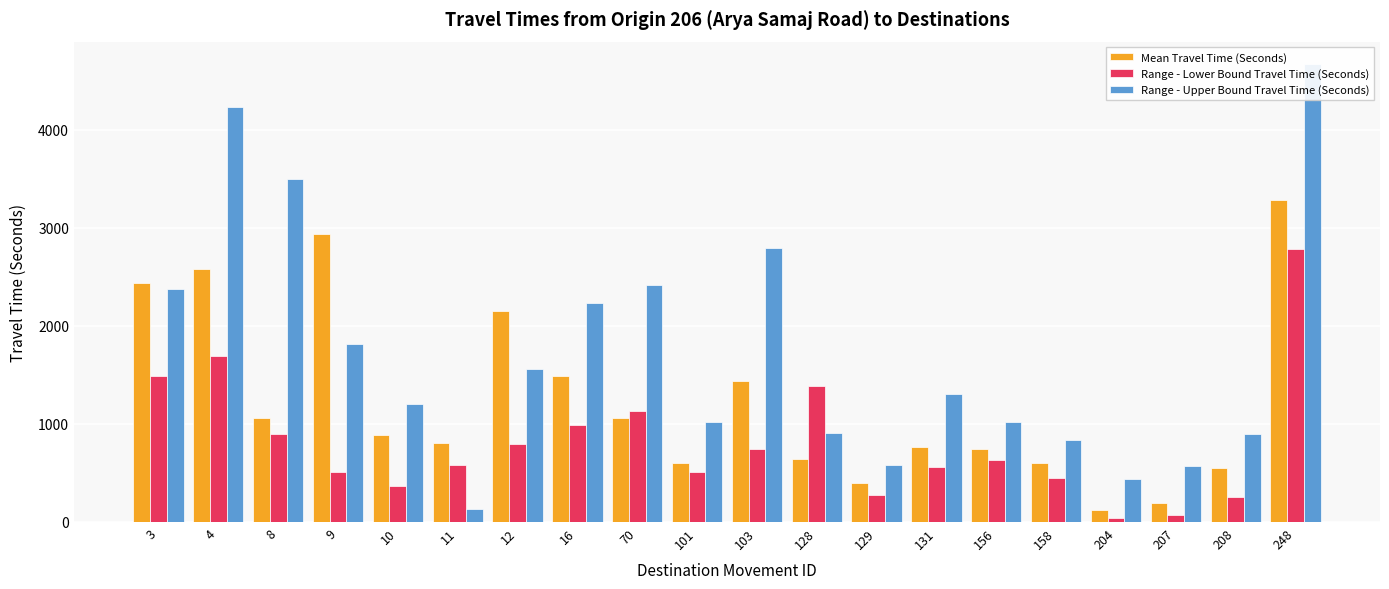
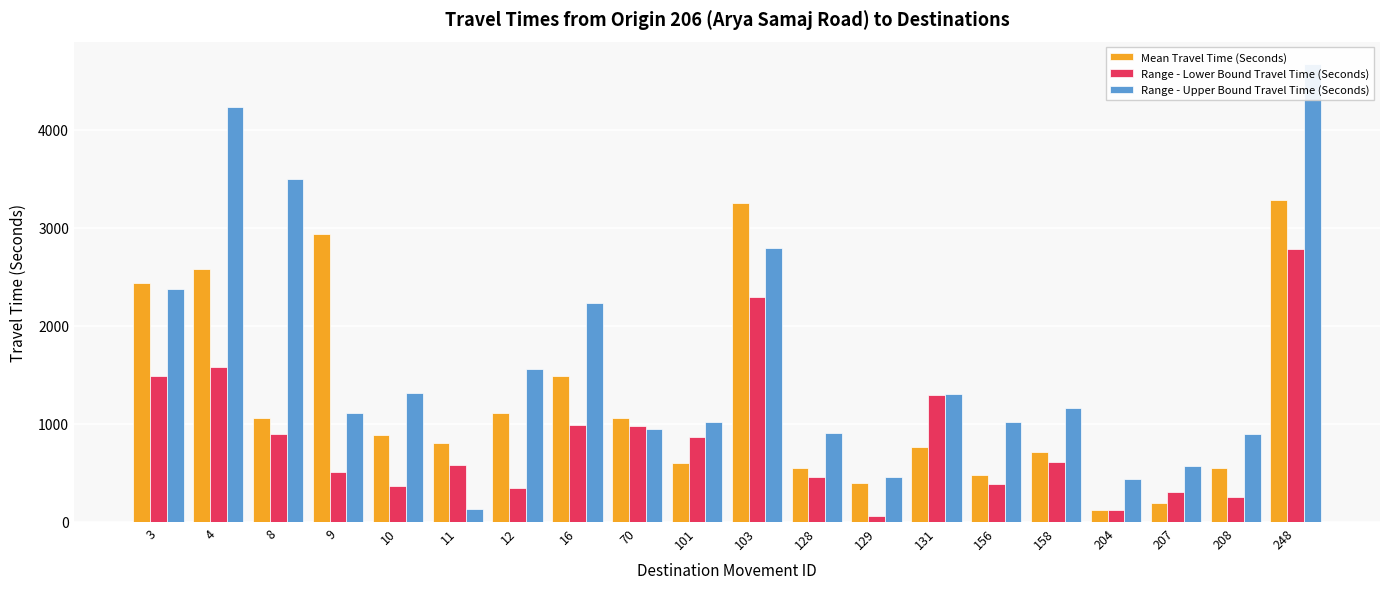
  {
    "Mean Travel Time (Seconds)": {
      "3": 2400,
      "4": 2600,
      "8": 1100,
      "9": 2900,
      "10": 900,
      "11": 800,
-     "12": 2200,
+     "12": 1100,
      "16": 1500,
      "70": 1100,
      "101": 600,
-     "103": 1400,
-     "128": 650,
+     "103": 3300,
+     "128": 550,
      "129": 400,
      "131": 800,
-     "156": 700,
-     "158": 600,
+     "156": 500,
+     "158": 700,
      "204": 100,
      "207": 200,
      "208": 600,
      "248": 3300
    },
    "Range - Lower Bound Travel Time (Seconds)": {
      "3": 1500,
-     "4": 1700,
+     "4": 1600,
      "8": 900,
      "9": 500,
      "10": 400,
      "11": 600,
-     "12": 800,
+     "12": 300,
      "16": 1000,
-     "70": 1100,
-     "101": 500,
-     "103": 700,
-     "128": 1400,
-     "129": 300,
-     "131": 600,
-     "156": 600,
-     "158": 500,
-     "204": 0,
-     "207": 100,
+     "70": 1000,
+     "101": 900,
+     "103": 2300,
+     "128": 500,
+     "129": 100,
+     "131": 1300,
+     "156": 400,
+     "158": 600,
+     "204": 100,
+     "207": 300,
      "208": 300,
      "248": 2800
    },
    "Range - Upper Bound Travel Time (Seconds)": {
      "3": 2400,
      "4": 4200,
      "8": 3500,
-     "9": 1800,
-     "10": 1200,
+     "9": 1100,
+     "10": 1300,
      "11": 100,
      "12": 1600,
      "16": 2200,
-     "70": 2400,
+     "70": 1000,
      "101": 1000,
      "103": 2800,
      "128": 900,
-     "129": 600,
+     "129": 500,
      "131": 1300,
      "156": 1000,
-     "158": 800,
+     "158": 1200,
      "204": 400,
      "207": 600,
      "208": 900
    }
  }
